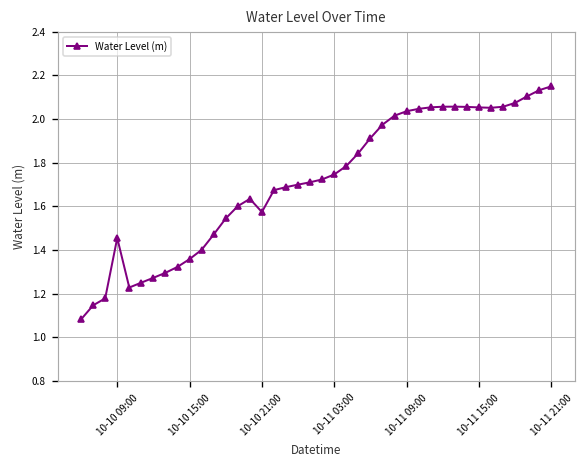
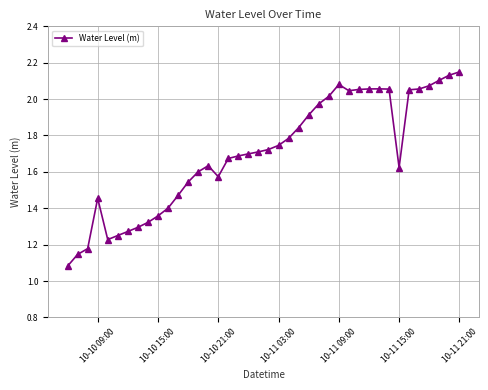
  {
    "10-10 09:00": 1.45,
    "10-10 15:00": 1.36,
    "10-10 21:00": 1.57,
    "10-11 03:00": 1.75,
-   "10-11 09:00": 2.04,
-   "10-11 15:00": 2.05,
+   "10-11 09:00": 2.08,
+   "10-11 15:00": 1.62,
    "10-11 21:00": 2.15
  }
